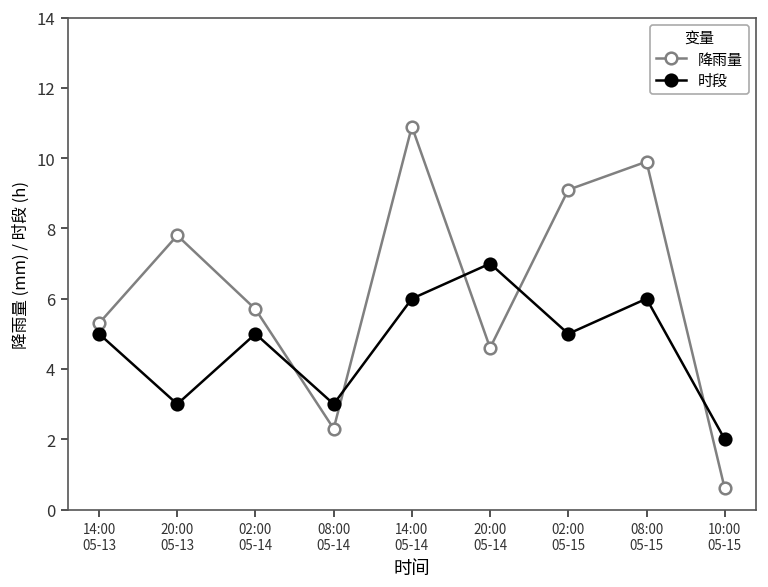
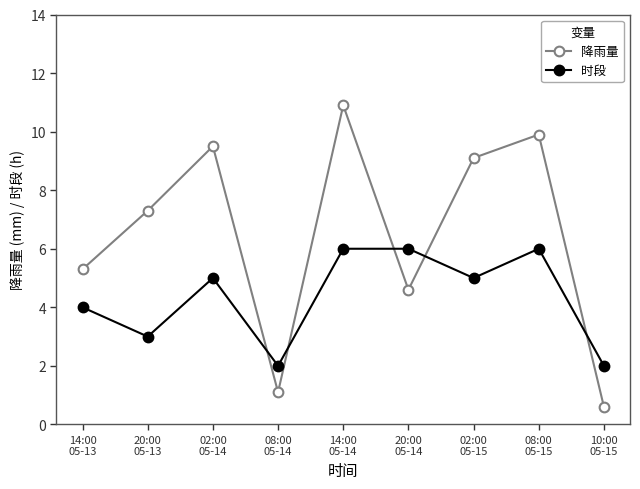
  {
    "降雨量": {
      "14:00 05-13": 5.3,
-     "20:00 05-13": 7.8,
-     "02:00 05-14": 5.7,
-     "08:00 05-14": 2.3,
+     "20:00 05-13": 7.3,
+     "02:00 05-14": 9.5,
+     "08:00 05-14": 1.1,
      "14:00 05-14": 10.9,
      "20:00 05-14": 4.6,
      "02:00 05-15": 9.1,
      "08:00 05-15": 9.9,
      "10:00 05-15": 0.6
    },
    "时段": {
-     "14:00 05-13": 5,
+     "14:00 05-13": 4,
      "20:00 05-13": 3,
      "02:00 05-14": 5,
-     "08:00 05-14": 3,
+     "08:00 05-14": 2,
      "14:00 05-14": 6,
-     "20:00 05-14": 7,
+     "20:00 05-14": 6,
      "02:00 05-15": 5,
      "08:00 05-15": 6,
      "10:00 05-15": 2
    }
  }
